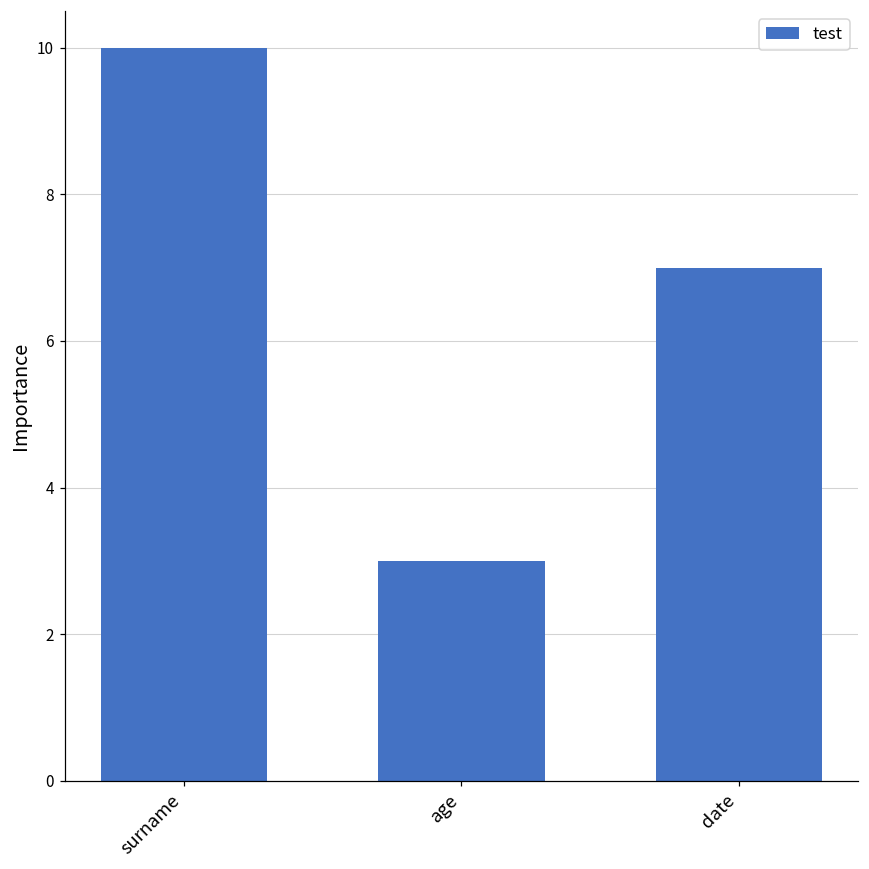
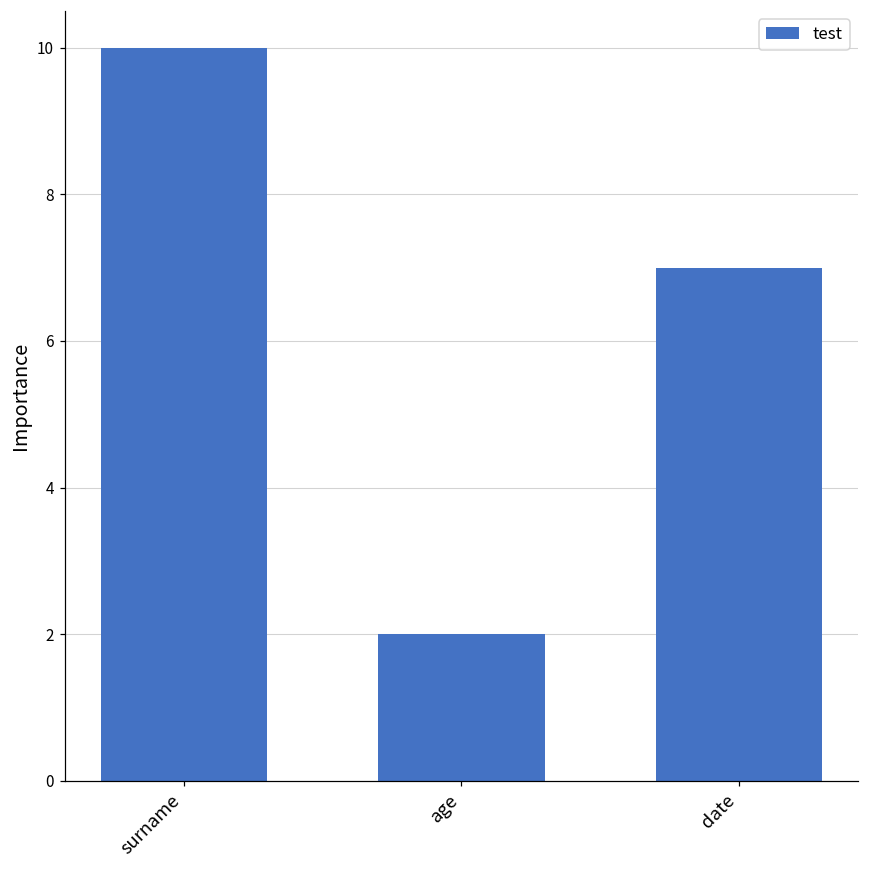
  {
    "surname": 10,
-   "age": 3,
+   "age": 2,
    "date": 7
  }
